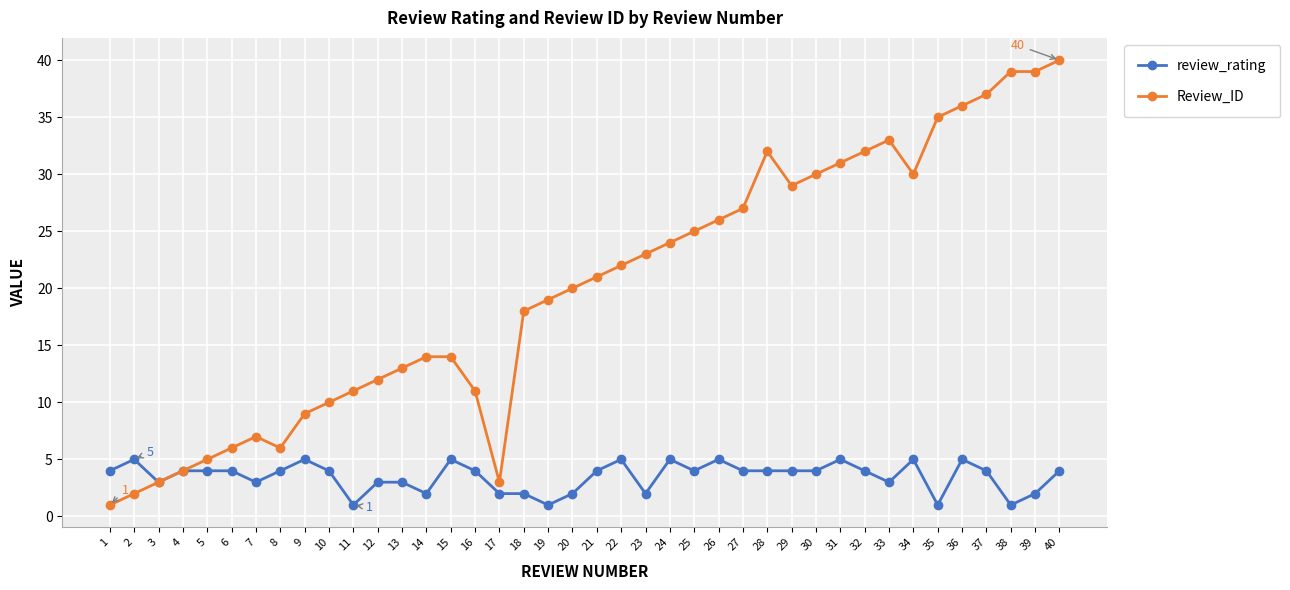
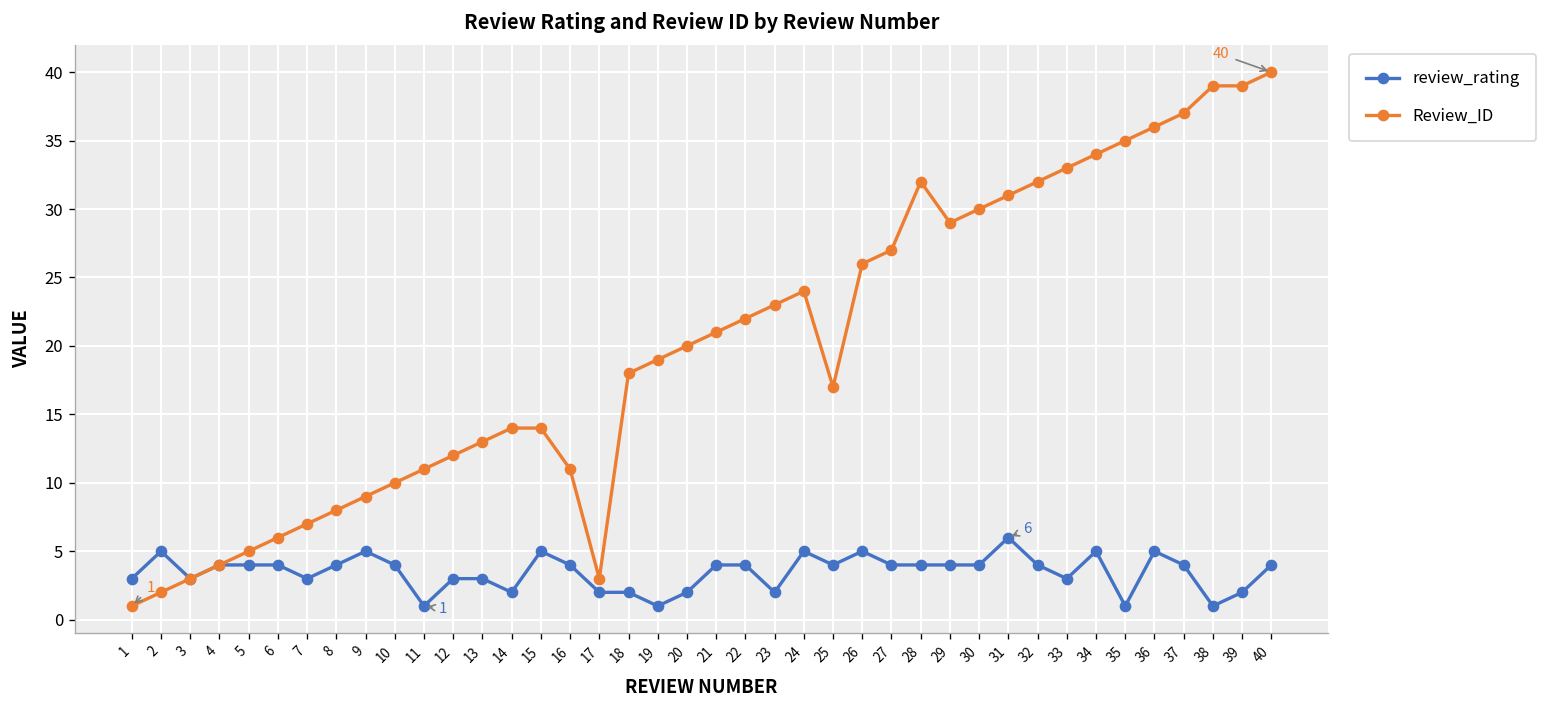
  {
    "review_rating": {
-     "1": 4,
+     "1": 3,
      "11": 1,
-     "22": 5,
-     "31": 5
+     "22": 4,
+     "31": 6
    },
    "Review_ID": {
      "2": 2,
      "5": 5,
      "6": 6,
      "7": 7,
-     "8": 6,
+     "8": 8,
      "9": 9,
      "10": 10,
      "11": 11,
      "12": 12,
      "13": 13,
      "14": 14,
      "15": 14,
      "16": 11,
      "17": 3,
      "18": 18,
      "19": 19,
      "20": 20,
      "21": 21,
      "22": 22,
      "23": 23,
      "24": 24,
-     "25": 25,
+     "25": 17,
      "26": 26,
      "27": 27,
      "28": 32,
      "29": 29,
      "30": 30,
      "31": 31,
      "32": 32,
      "33": 33,
-     "34": 30,
+     "34": 34,
      "35": 35,
      "36": 36,
      "37": 37,
      "38": 39,
      "39": 39
    }
  }
